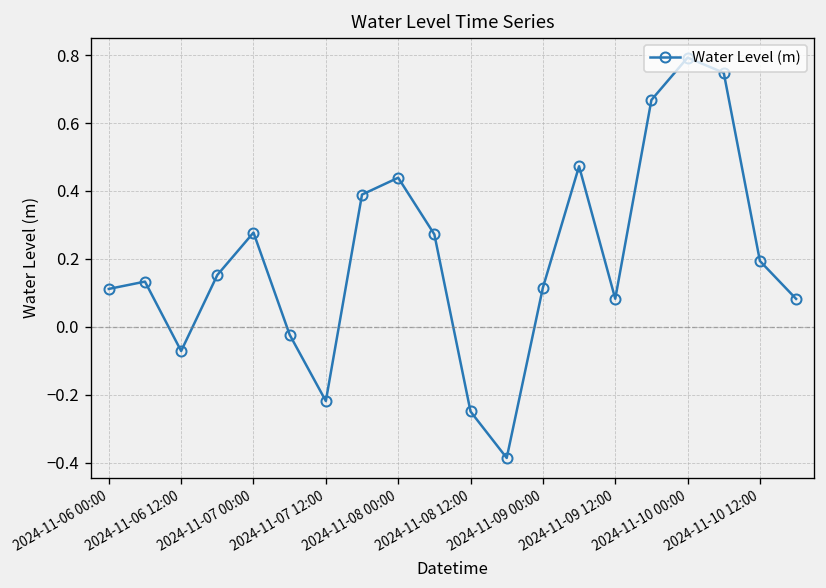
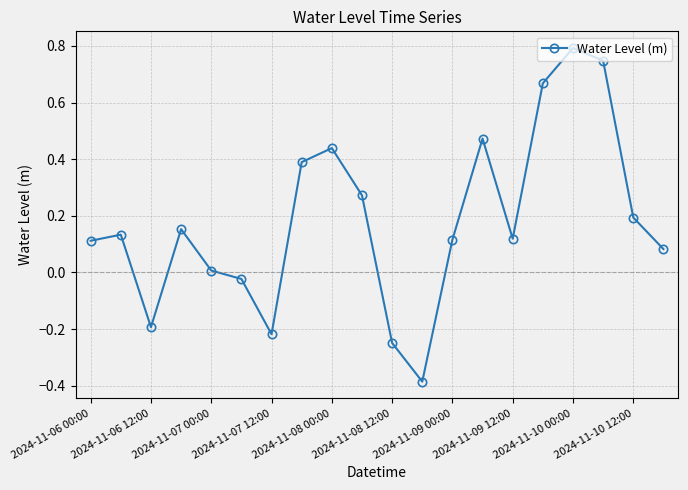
  {
    "2024-11-06 00:00": 0.11,
-   "2024-11-06 12:00": -0.07,
-   "2024-11-07 00:00": 0.28,
+   "2024-11-06 12:00": -0.19,
+   "2024-11-07 00:00": 0.01,
    "2024-11-07 12:00": -0.22,
    "2024-11-08 00:00": 0.44,
    "2024-11-08 12:00": -0.25,
    "2024-11-09 00:00": 0.12,
-   "2024-11-09 12:00": 0.08,
+   "2024-11-09 12:00": 0.12,
    "2024-11-10 12:00": 0.19
  }
